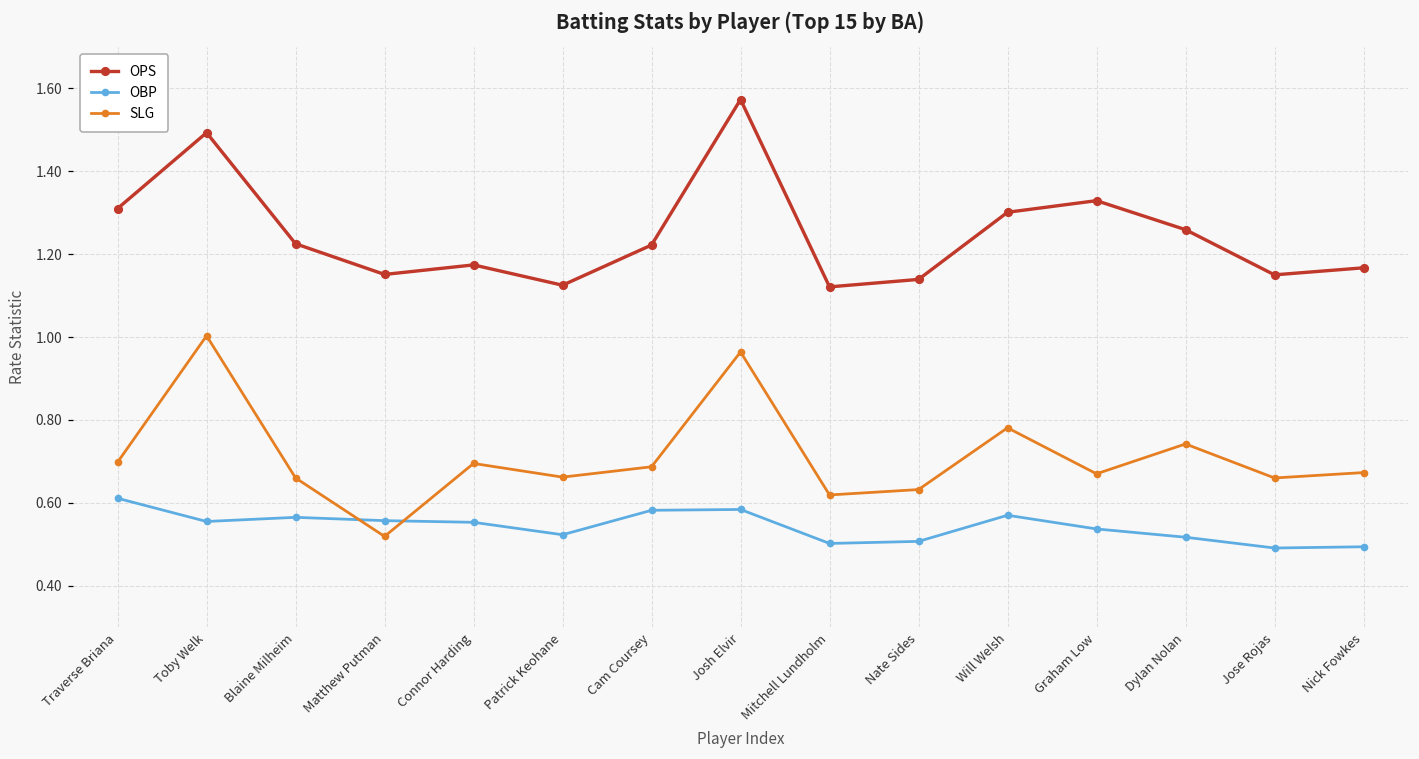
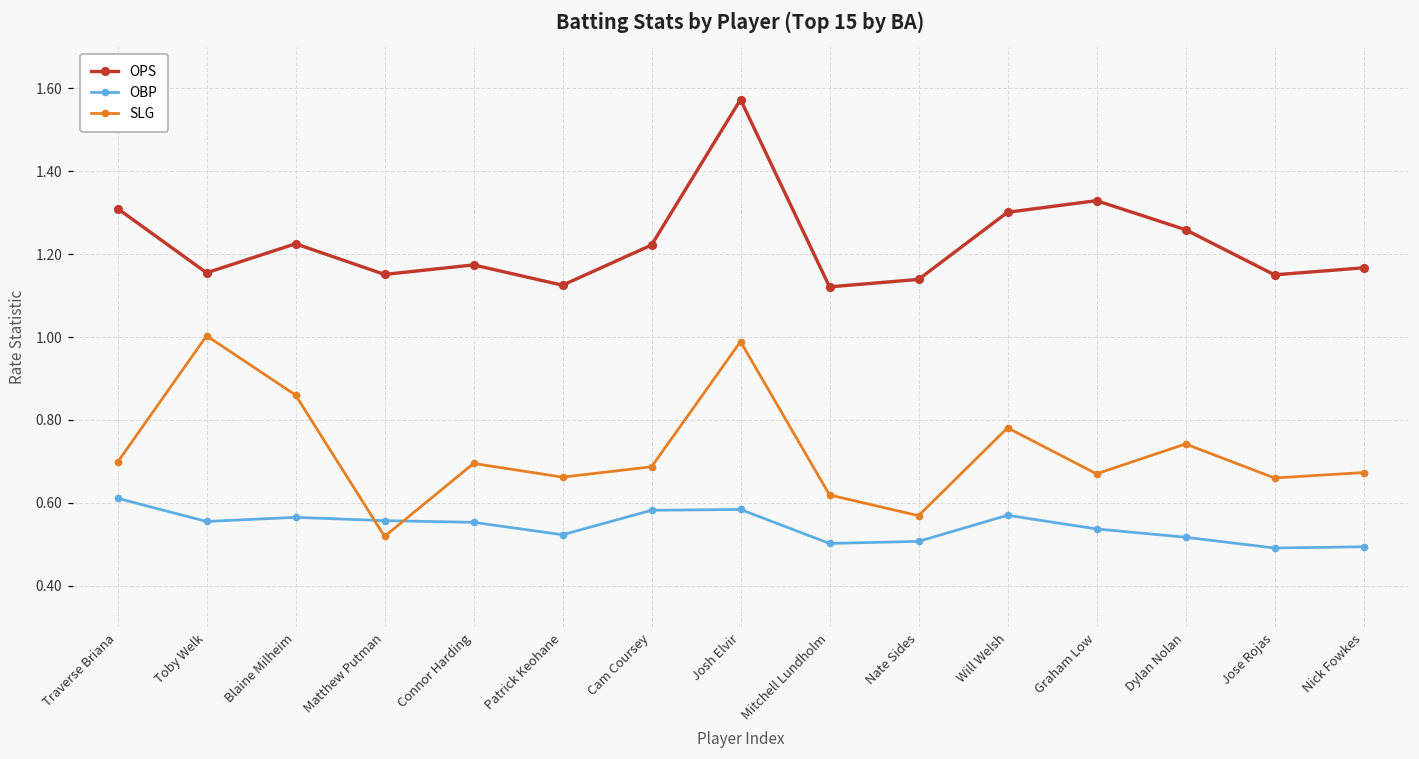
  {
    "OPS": {
      "Traverse Briana": 1.31,
-     "Toby Welk": 1.49,
+     "Toby Welk": 1.16,
      "Blaine Milheim": 1.23,
      "Matthew Putman": 1.15,
      "Connor Harding": 1.17,
      "Patrick Keohane": 1.13,
      "Cam Coursey": 1.22,
      "Josh Elvir": 1.57,
      "Mitchell Lundholm": 1.12,
      "Nate Sides": 1.14,
      "Will Welsh": 1.30,
      "Graham Low": 1.33,
      "Dylan Nolan": 1.26,
      "Jose Rojas": 1.15,
      "Nick Fowkes": 1.17
    },
    "OBP": {
      "Traverse Briana": 0.61,
      "Toby Welk": 0.56,
      "Blaine Milheim": 0.57,
      "Matthew Putman": 0.56,
      "Connor Harding": 0.55,
      "Patrick Keohane": 0.52,
      "Cam Coursey": 0.58,
      "Josh Elvir": 0.58,
      "Mitchell Lundholm": 0.50,
      "Nate Sides": 0.51,
      "Will Welsh": 0.57,
      "Graham Low": 0.54,
      "Dylan Nolan": 0.52,
      "Jose Rojas": 0.49,
      "Nick Fowkes": 0.49
    },
    "SLG": {
      "Traverse Briana": 0.70,
      "Toby Welk": 1.00,
-     "Blaine Milheim": 0.66,
+     "Blaine Milheim": 0.86,
      "Matthew Putman": 0.52,
      "Connor Harding": 0.70,
      "Patrick Keohane": 0.66,
      "Cam Coursey": 0.69,
-     "Josh Elvir": 0.96,
+     "Josh Elvir": 0.99,
      "Mitchell Lundholm": 0.62,
-     "Nate Sides": 0.63,
+     "Nate Sides": 0.57,
      "Will Welsh": 0.78,
      "Graham Low": 0.67,
      "Dylan Nolan": 0.74,
      "Jose Rojas": 0.66,
      "Nick Fowkes": 0.67
    }
  }
